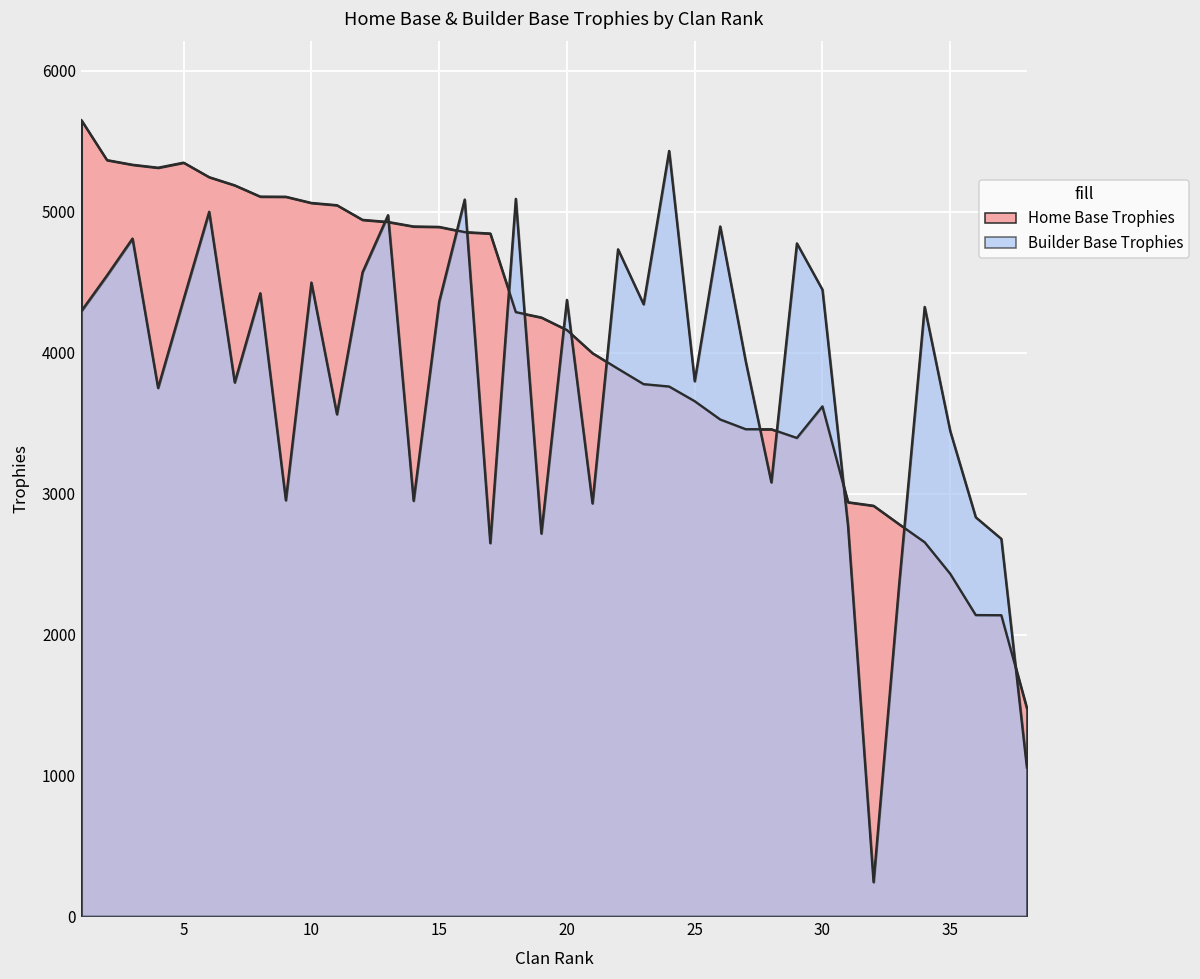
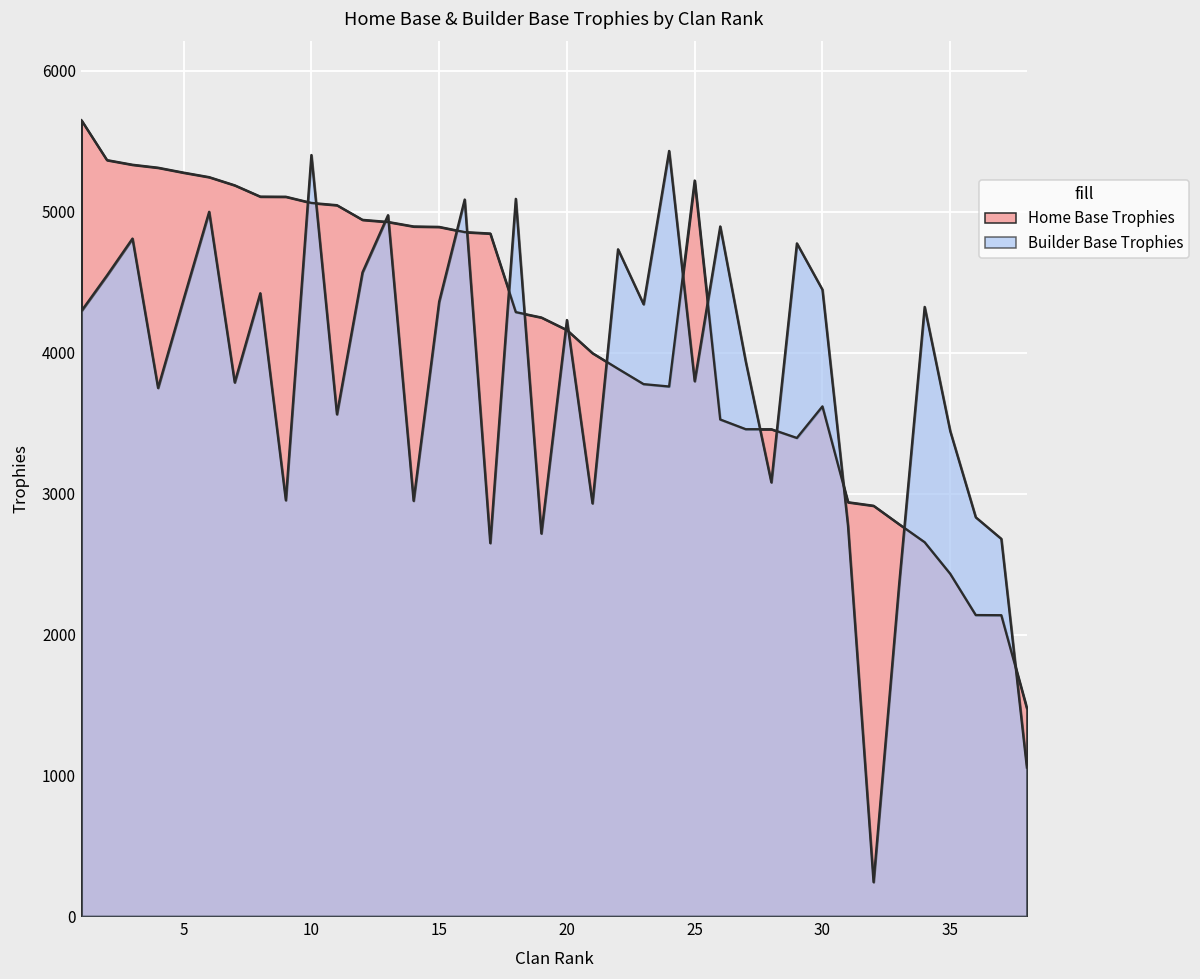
  {
    "Home Base Trophies": {
-     "5": 5350,
+     "5": 5280,
      "10": 5060,
      "15": 4890,
      "20": 4160,
-     "25": 3660,
+     "25": 5220,
      "30": 3620,
      "35": 2430
    },
    "Builder Base Trophies": {
      "5": 4380,
-     "10": 4500,
+     "10": 5400,
      "15": 4360,
-     "20": 4380,
+     "20": 4230,
      "25": 3800,
      "30": 4450,
      "35": 3440
    }
  }
